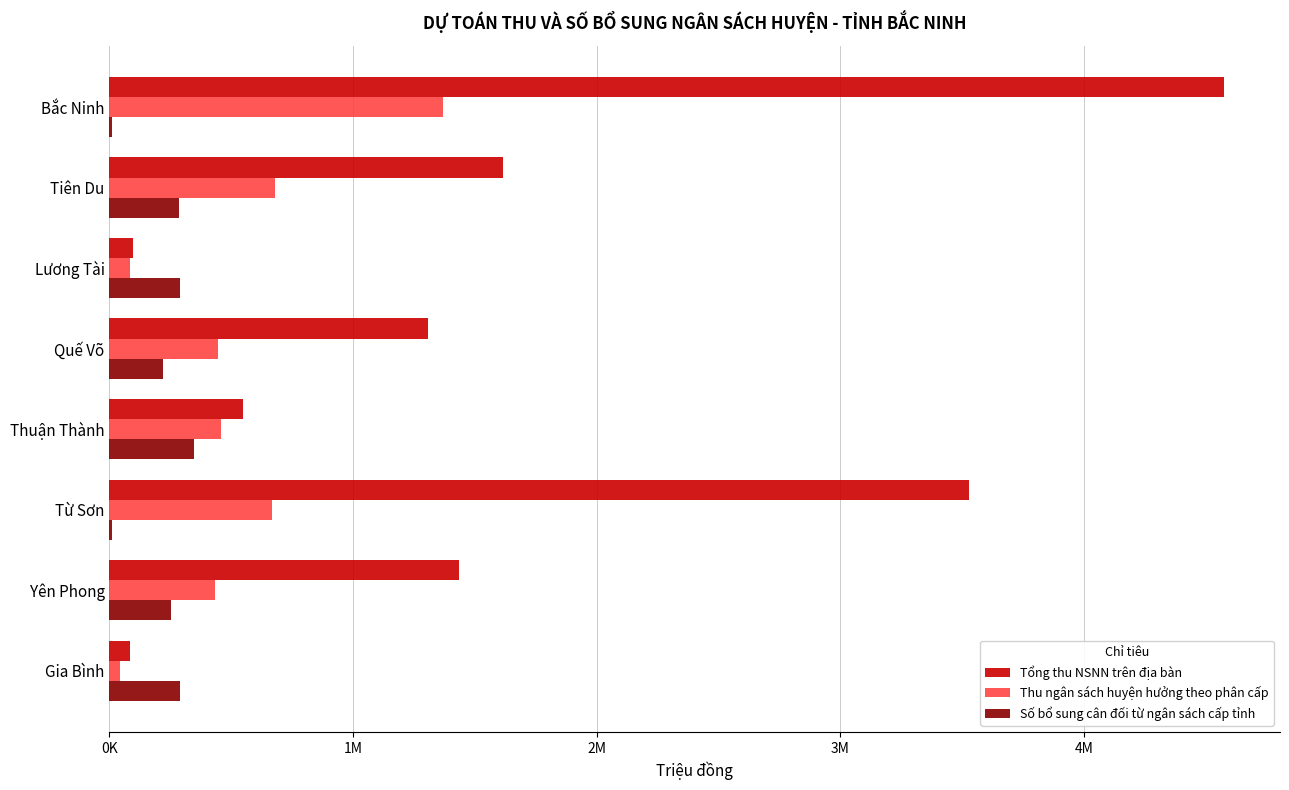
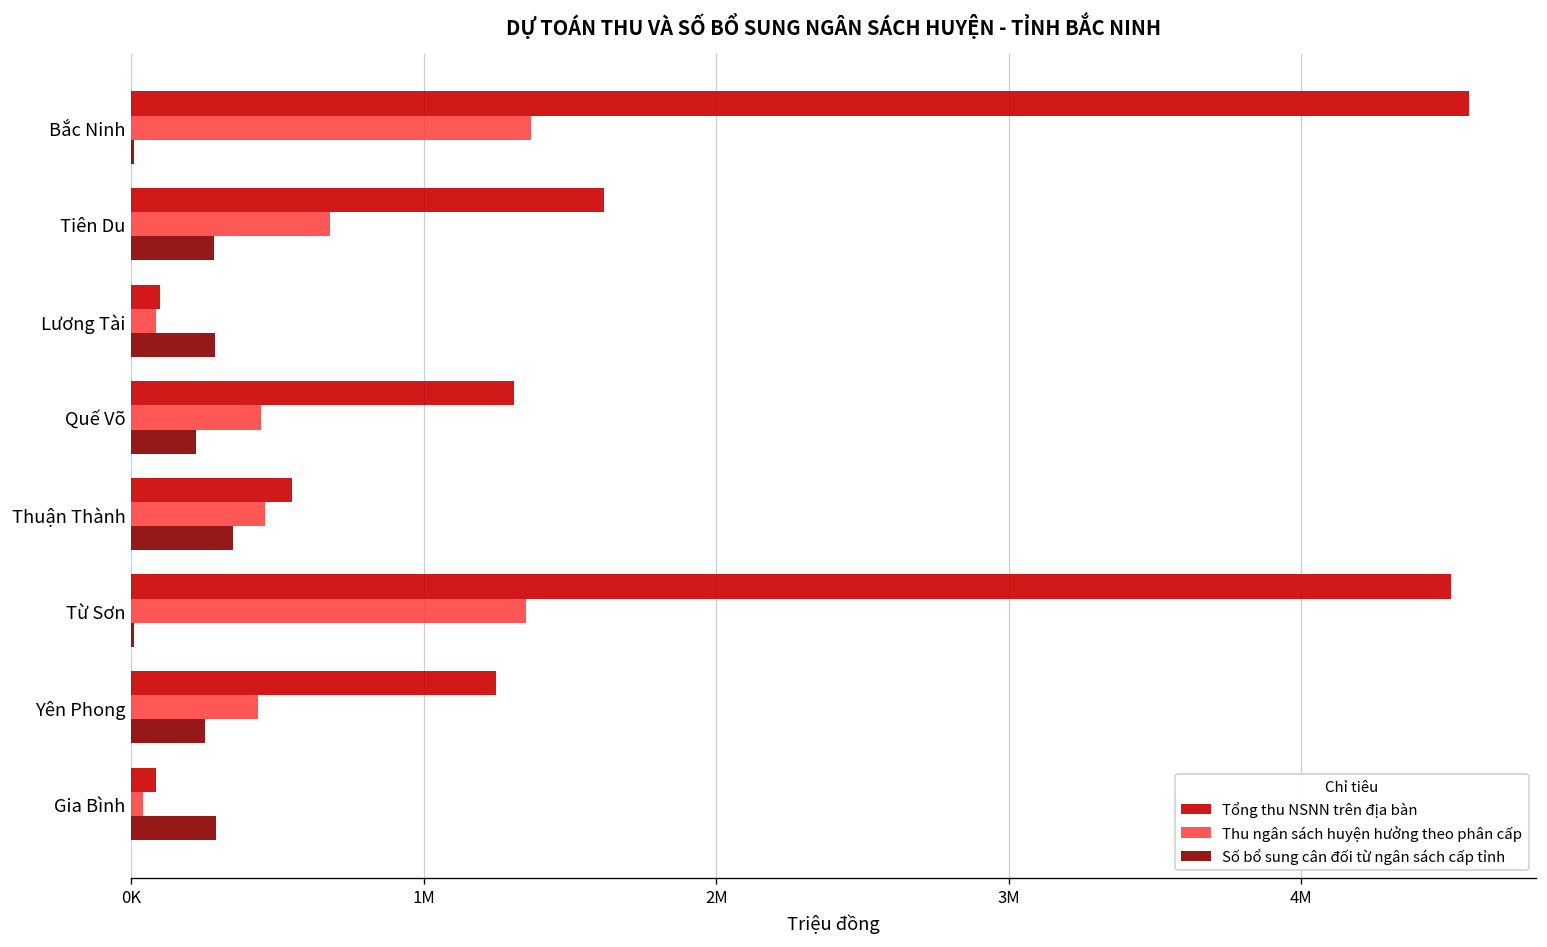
  {
    "Tổng thu NSNN trên địa bàn": {
      "Bắc Ninh": 4580000,
      "Tiên Du": 1620000,
      "Lương Tài": 100000,
      "Quế Võ": 1310000,
      "Thuận Thành": 550000,
-     "Từ Sơn": 3530000,
-     "Yên Phong": 1430000,
+     "Từ Sơn": 4510000,
+     "Yên Phong": 1250000,
      "Gia Bình": 90000
    },
    "Thu ngân sách huyện hưởng theo phân cấp": {
      "Bắc Ninh": 1370000,
      "Tiên Du": 680000,
      "Lương Tài": 80000,
      "Quế Võ": 440000,
      "Thuận Thành": 460000,
-     "Từ Sơn": 670000,
+     "Từ Sơn": 1350000,
      "Yên Phong": 430000,
      "Gia Bình": 40000
    },
    "Số bổ sung cân đối từ ngân sách cấp tỉnh": {
      "Tiên Du": 280000,
      "Lương Tài": 290000,
      "Quế Võ": 220000,
      "Thuận Thành": 350000,
      "Từ Sơn": 10000,
      "Yên Phong": 250000,
      "Gia Bình": 290000
    }
  }
